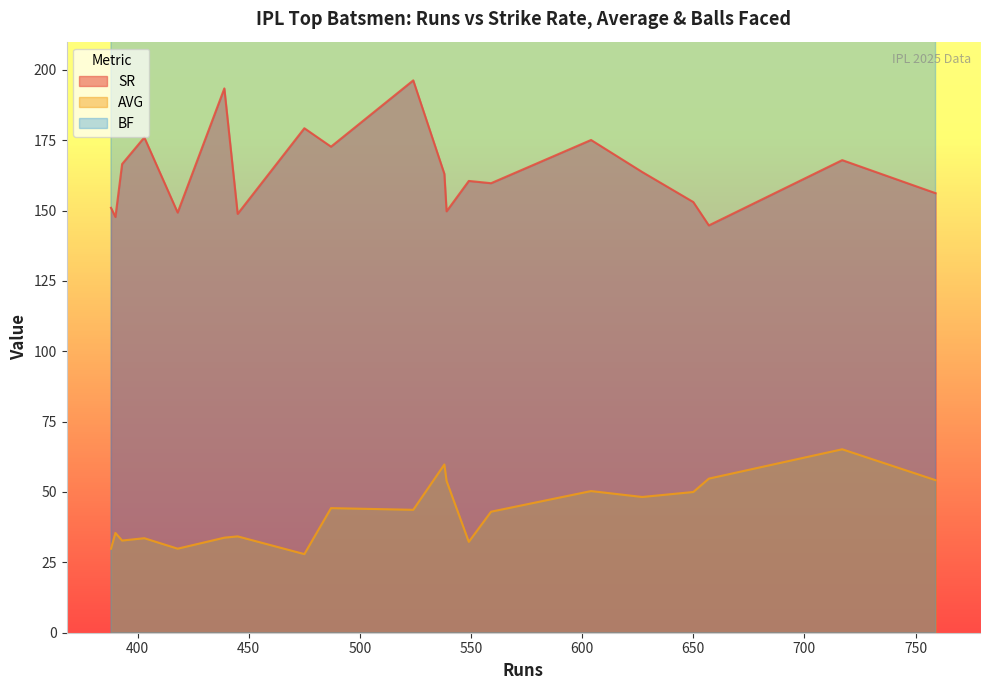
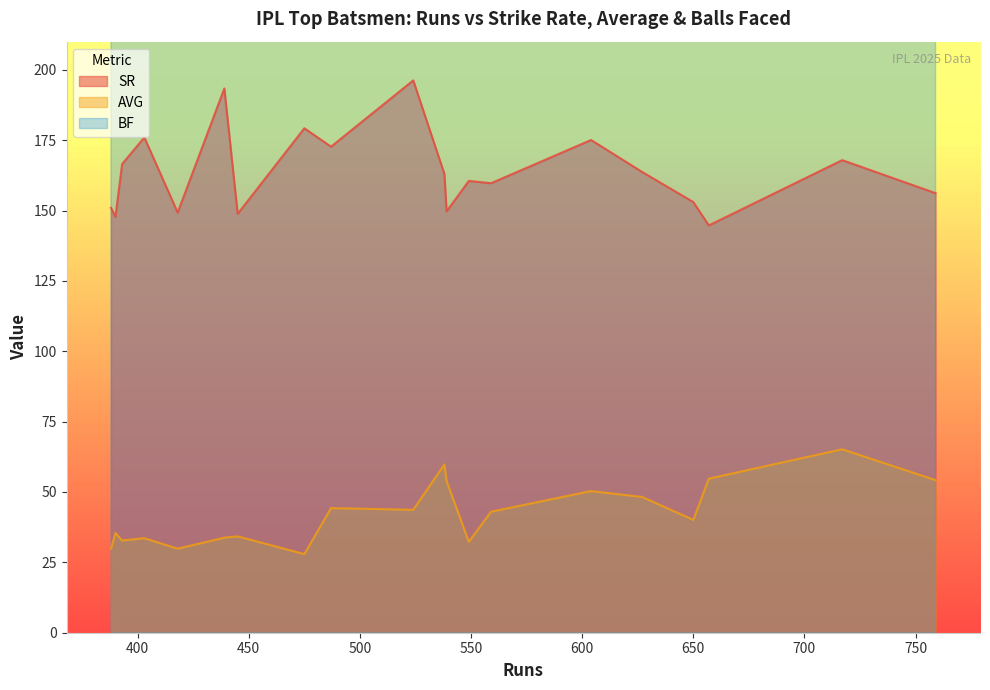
  {
    "SR": {
      "650": 153
    },
    "AVG": {
-     "650": 50
+     "650": 40
    }
  }
